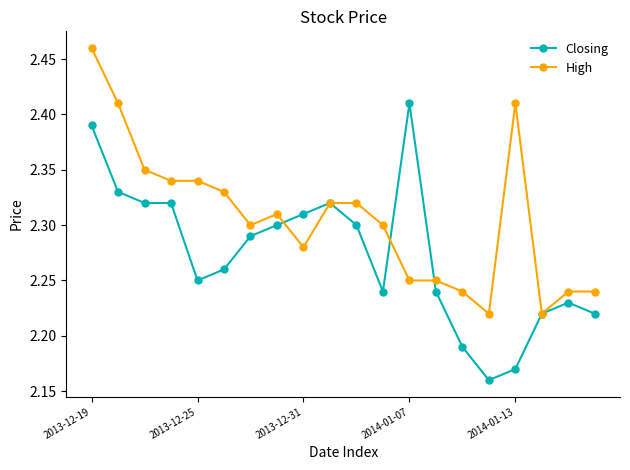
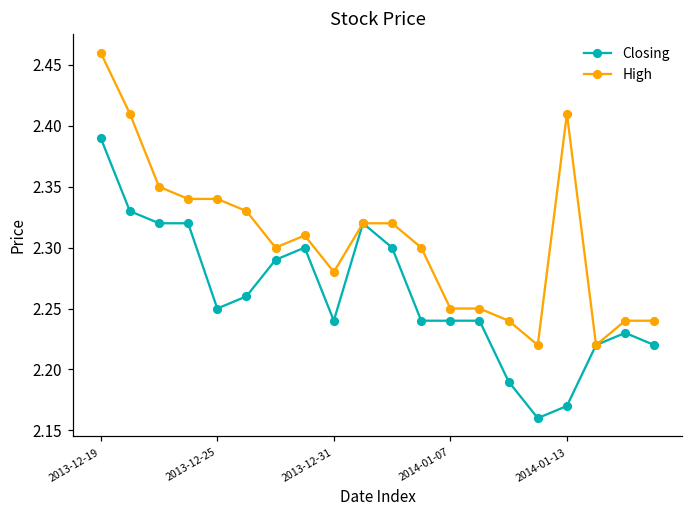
  {
    "Closing": {
      "2013-12-19": 2.39,
      "2013-12-25": 2.25,
-     "2013-12-31": 2.31,
-     "2014-01-07": 2.41,
+     "2013-12-31": 2.24,
+     "2014-01-07": 2.24,
      "2014-01-13": 2.17
    },
    "High": {
      "2013-12-19": 2.46,
      "2013-12-25": 2.34,
      "2013-12-31": 2.28,
      "2014-01-07": 2.25,
      "2014-01-13": 2.41
    }
  }
